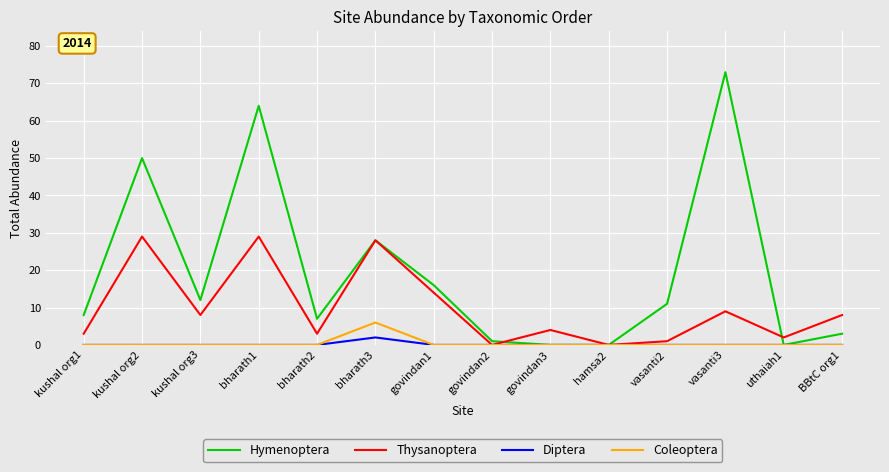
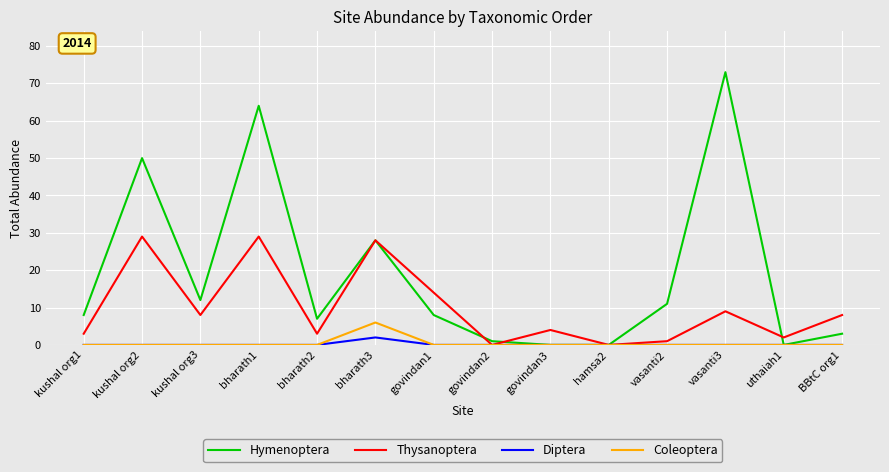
  {
    "Hymenoptera": {
      "kushal org1": 8,
      "kushal org2": 50,
      "kushal org3": 12,
      "bharath1": 64,
      "bharath2": 7,
-     "govindan1": 16,
+     "govindan1": 8,
      "govindan2": 1,
      "vasanti2": 11,
      "vasanti3": 73,
      "BBtC org1": 3
    },
    "Thysanoptera": {
      "kushal org1": 3,
      "kushal org2": 29,
      "kushal org3": 8,
      "bharath1": 29,
      "bharath2": 3,
      "govindan1": 14,
      "govindan3": 4,
      "vasanti2": 1,
      "vasanti3": 9,
      "uthaiah1": 2,
      "BBtC org1": 8
    },
    "Diptera": {
      "bharath3": 2
    },
    "Coleoptera": {
      "bharath3": 6
    }
  }
